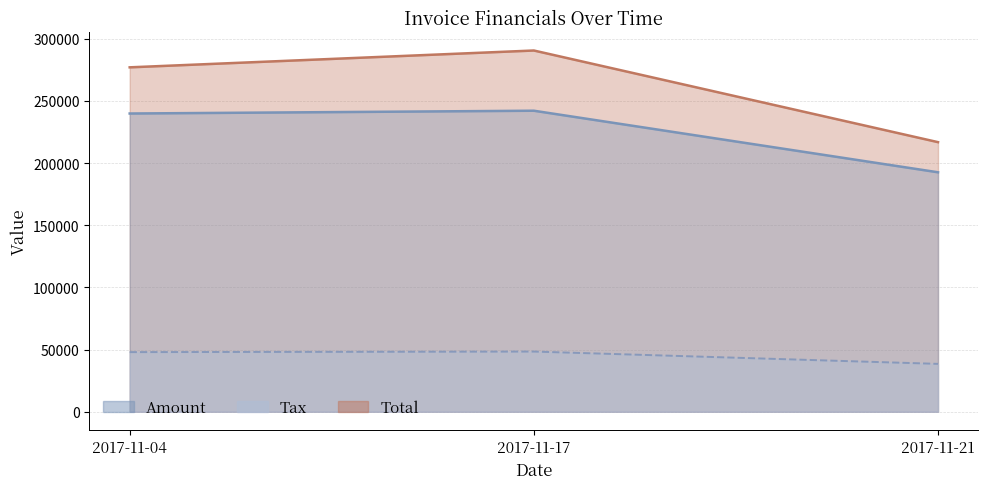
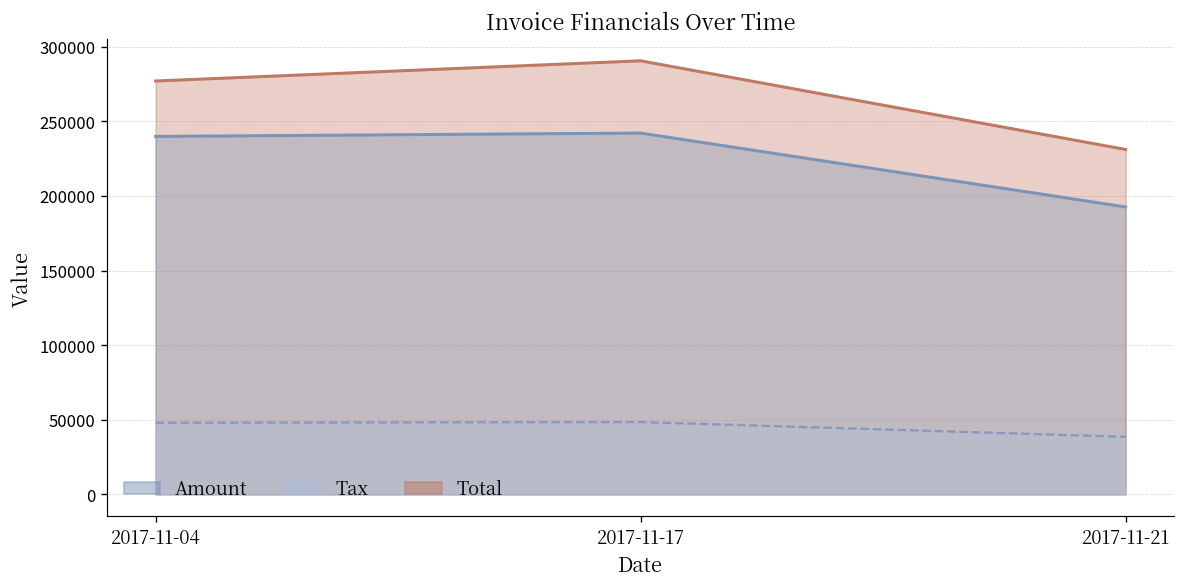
  {
    "Total": {
      "2017-11-04": 277000,
      "2017-11-17": 291000,
-     "2017-11-21": 217000
+     "2017-11-21": 231000
    }
  }
